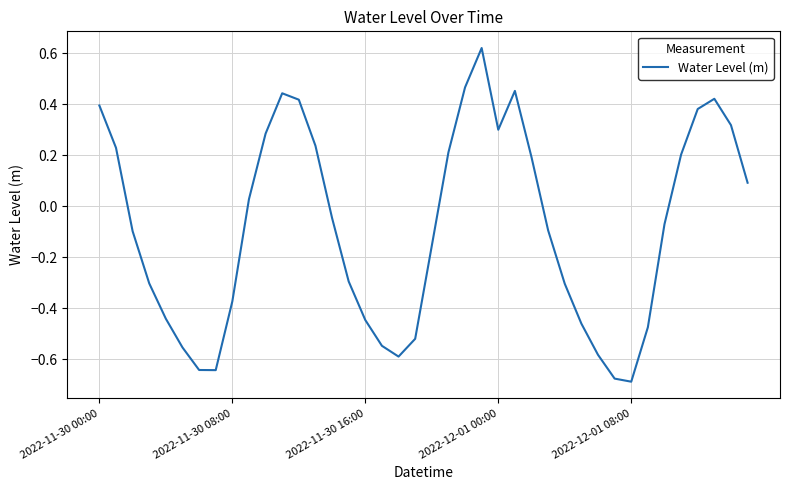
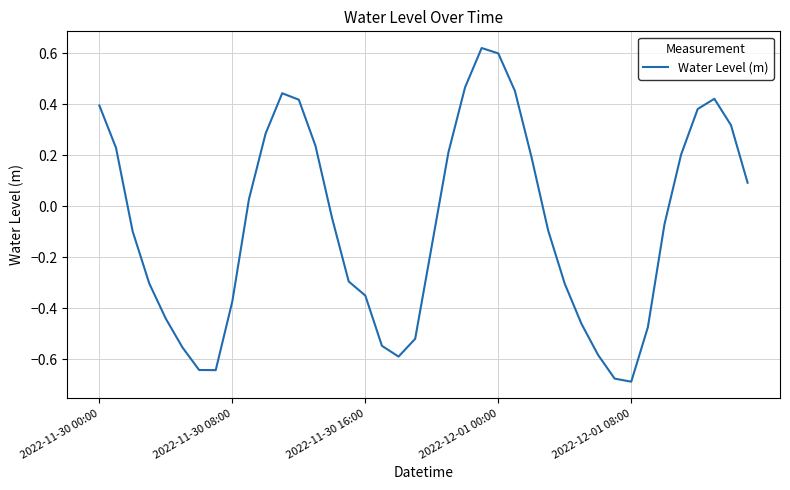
  {
    "2022-11-30 00:00": 0.40,
    "2022-11-30 08:00": -0.37,
-   "2022-11-30 16:00": -0.45,
-   "2022-12-01 00:00": 0.30,
+   "2022-11-30 16:00": -0.35,
+   "2022-12-01 00:00": 0.60,
    "2022-12-01 08:00": -0.69
  }
